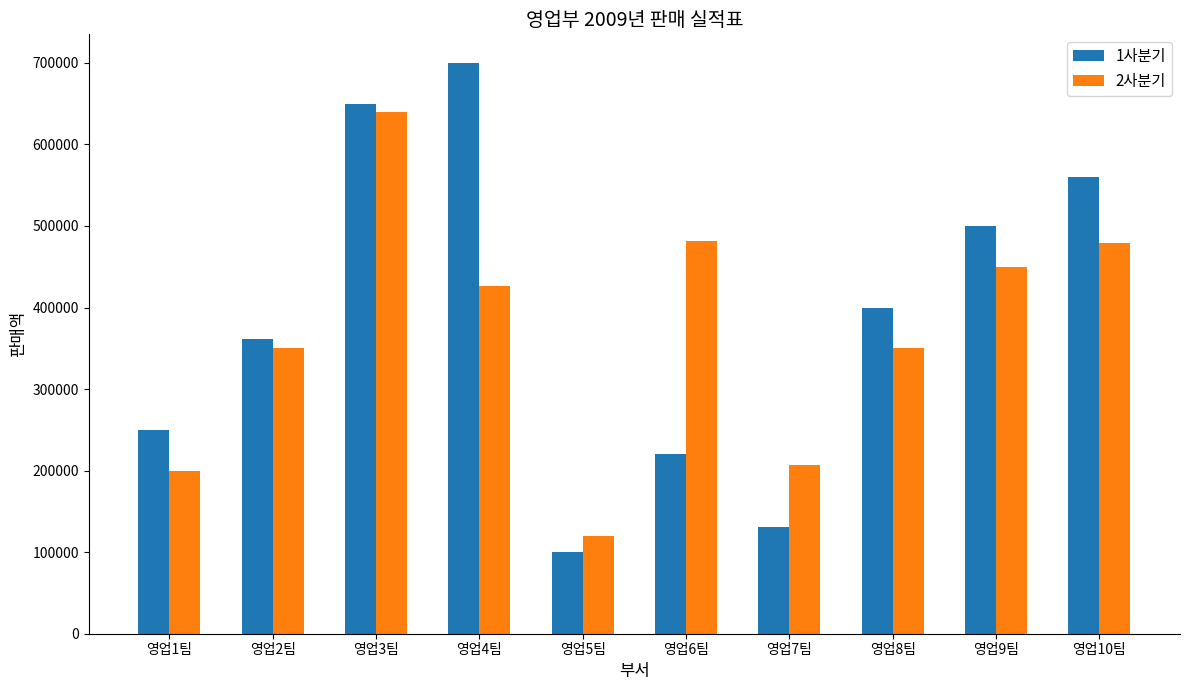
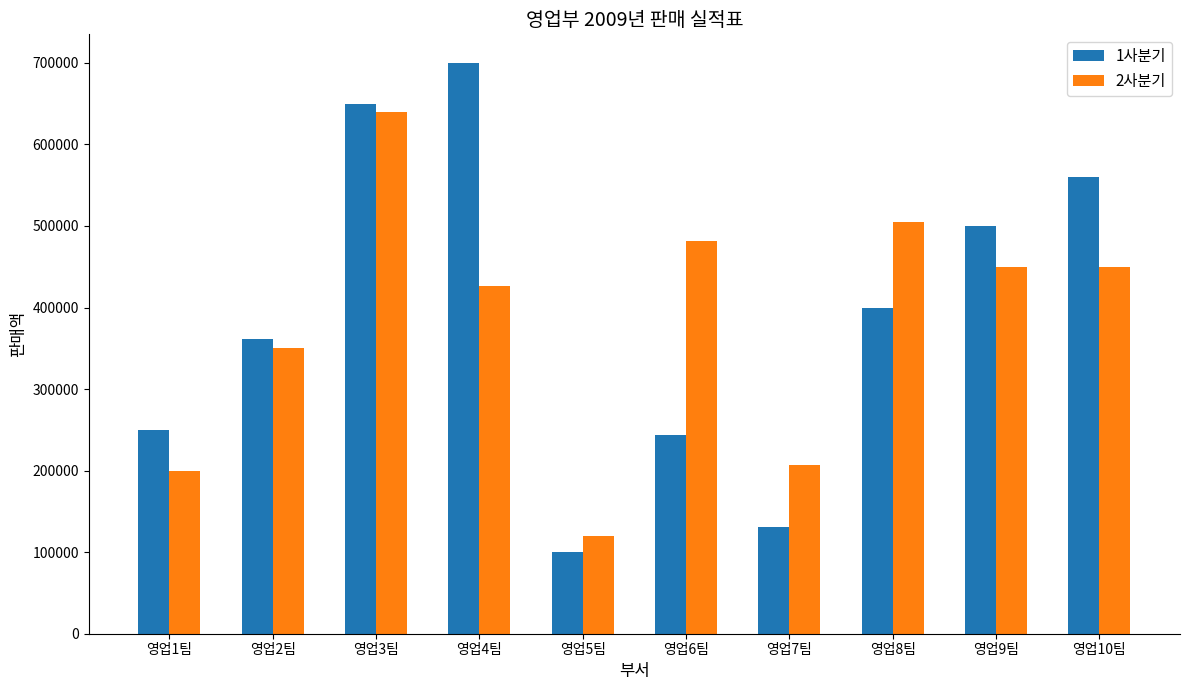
  {
    "1사분기": {
      "영업1팀": 250000,
      "영업2팀": 360000,
      "영업3팀": 650000,
      "영업4팀": 700000,
      "영업5팀": 100000,
-     "영업6팀": 220000,
+     "영업6팀": 240000,
      "영업7팀": 130000,
      "영업8팀": 400000,
      "영업9팀": 500000,
      "영업10팀": 560000
    },
    "2사분기": {
      "영업1팀": 200000,
      "영업2팀": 350000,
      "영업3팀": 640000,
      "영업4팀": 430000,
      "영업5팀": 120000,
      "영업6팀": 480000,
      "영업7팀": 210000,
-     "영업8팀": 350000,
+     "영업8팀": 500000,
      "영업9팀": 450000,
-     "영업10팀": 480000
+     "영업10팀": 450000
    }
  }
